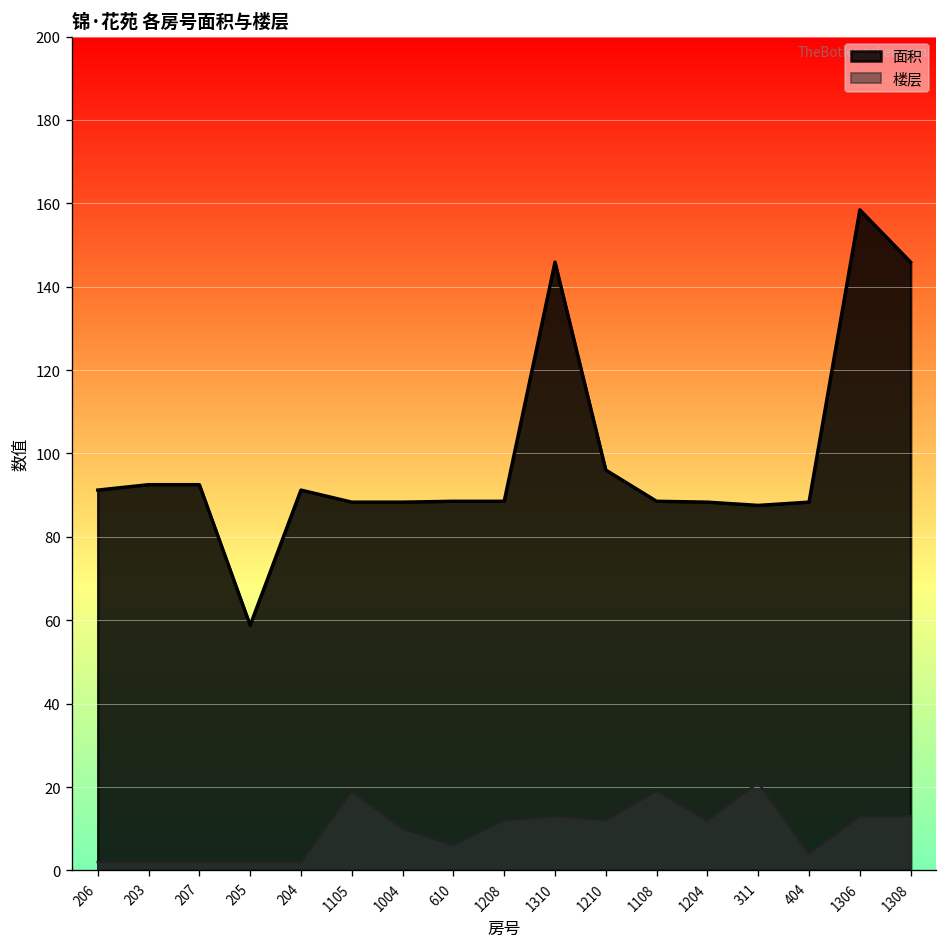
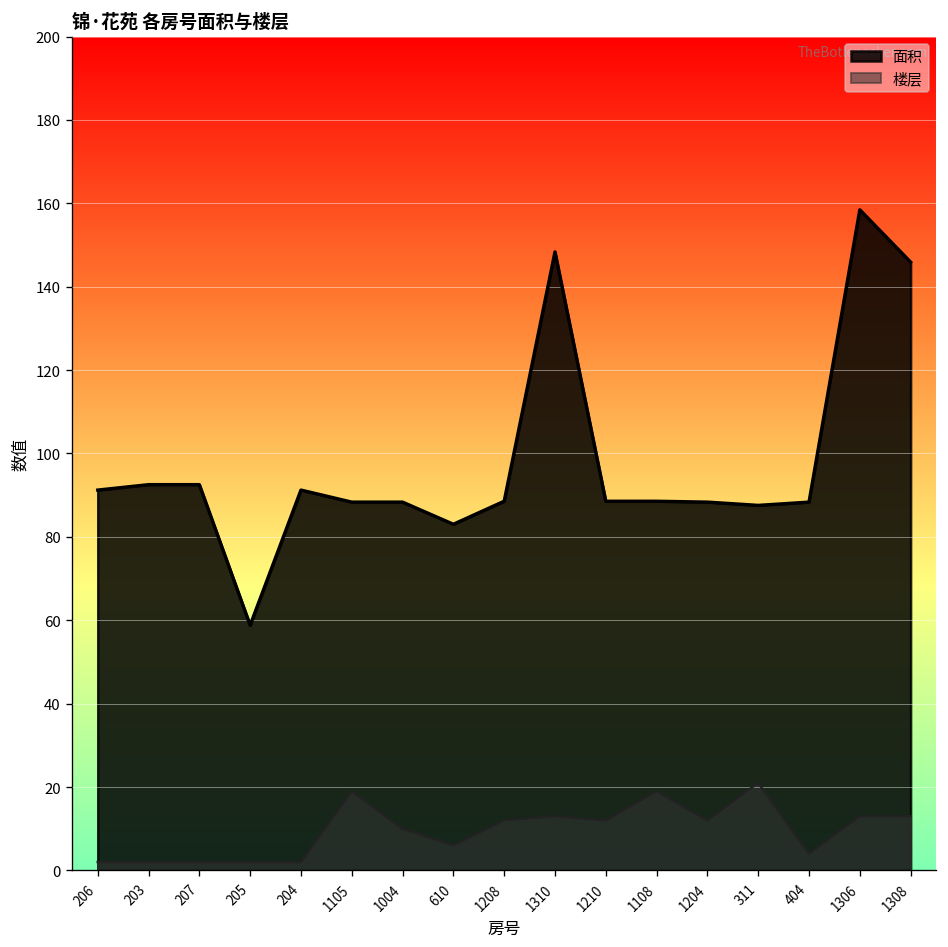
  {
    "面积": {
      "206": 91,
      "203": 93,
      "207": 93,
      "205": 59,
      "204": 91,
      "1105": 88,
      "1004": 88,
-     "610": 89,
+     "610": 83,
      "1208": 89,
-     "1310": 146,
-     "1210": 96,
+     "1310": 148,
+     "1210": 89,
      "1108": 89,
      "1204": 88,
      "311": 88,
      "404": 88,
      "1306": 158,
      "1308": 146
    },
    "楼层": {
      "206": 2,
      "203": 2,
      "207": 2,
      "205": 2,
      "204": 2,
      "1105": 19,
      "1004": 10,
      "610": 6,
      "1208": 12,
      "1310": 13,
      "1210": 12,
      "1108": 19,
      "1204": 12,
      "311": 21,
      "404": 4,
      "1306": 13,
      "1308": 13
    }
  }
